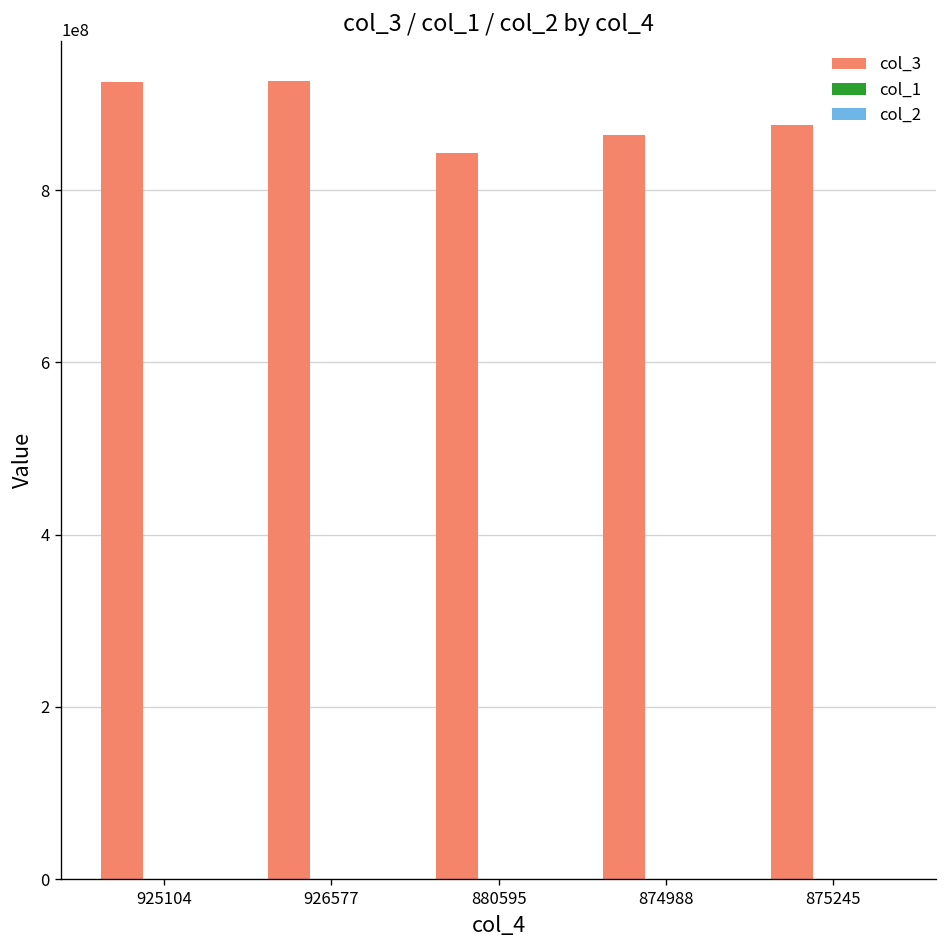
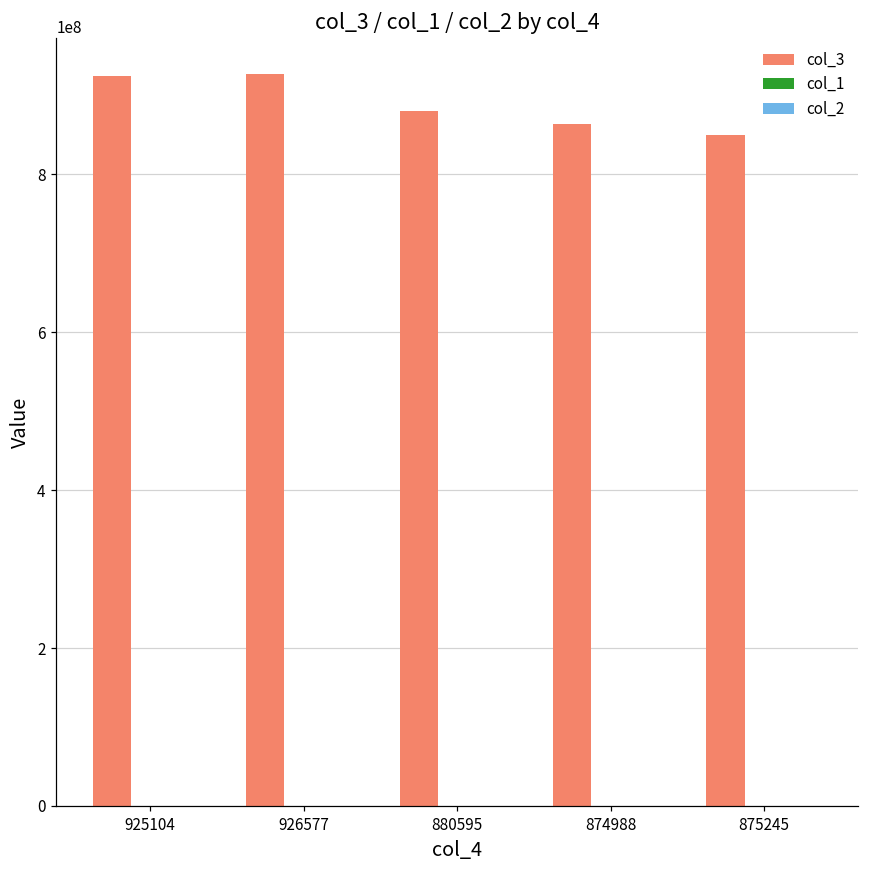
  {
    "col_3": {
      "925104": 930000000,
      "926577": 930000000,
-     "880595": 840000000,
+     "880595": 880000000,
      "874988": 860000000,
-     "875245": 880000000
+     "875245": 850000000
    }
  }
